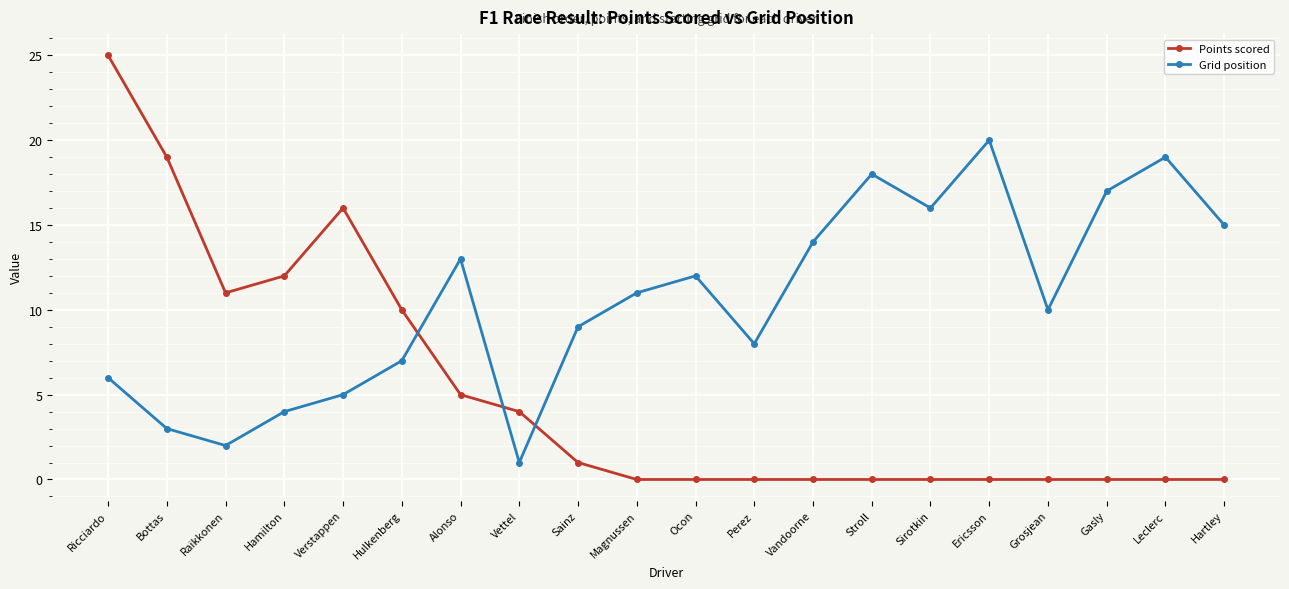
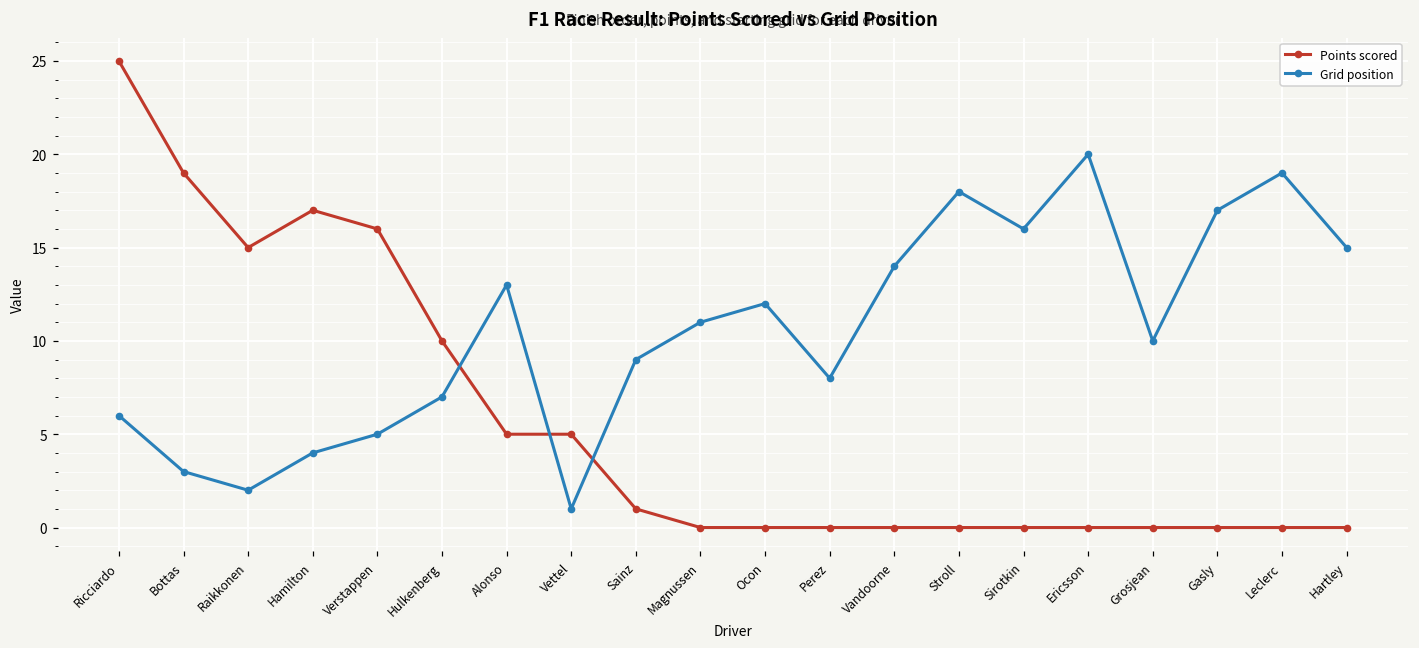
  {
    "Points scored": {
      "Ricciardo": 25,
      "Bottas": 19,
-     "Raikkonen": 11,
-     "Hamilton": 12,
+     "Raikkonen": 15,
+     "Hamilton": 17,
      "Verstappen": 16,
      "Hulkenberg": 10,
      "Alonso": 5,
-     "Vettel": 4,
+     "Vettel": 5,
      "Sainz": 1,
      "Magnussen": 0,
      "Ocon": 0,
      "Perez": 0,
      "Vandoorne": 0,
      "Stroll": 0,
      "Sirotkin": 0,
      "Ericsson": 0,
      "Grosjean": 0,
      "Gasly": 0,
      "Leclerc": 0,
      "Hartley": 0
    },
    "Grid position": {
      "Ricciardo": 6,
      "Bottas": 3,
      "Raikkonen": 2,
      "Hamilton": 4,
      "Verstappen": 5,
      "Hulkenberg": 7,
      "Alonso": 13,
      "Vettel": 1,
      "Sainz": 9,
      "Magnussen": 11,
      "Ocon": 12,
      "Perez": 8,
      "Vandoorne": 14,
      "Stroll": 18,
      "Sirotkin": 16,
      "Ericsson": 20,
      "Grosjean": 10,
      "Gasly": 17,
      "Leclerc": 19,
      "Hartley": 15
    }
  }
